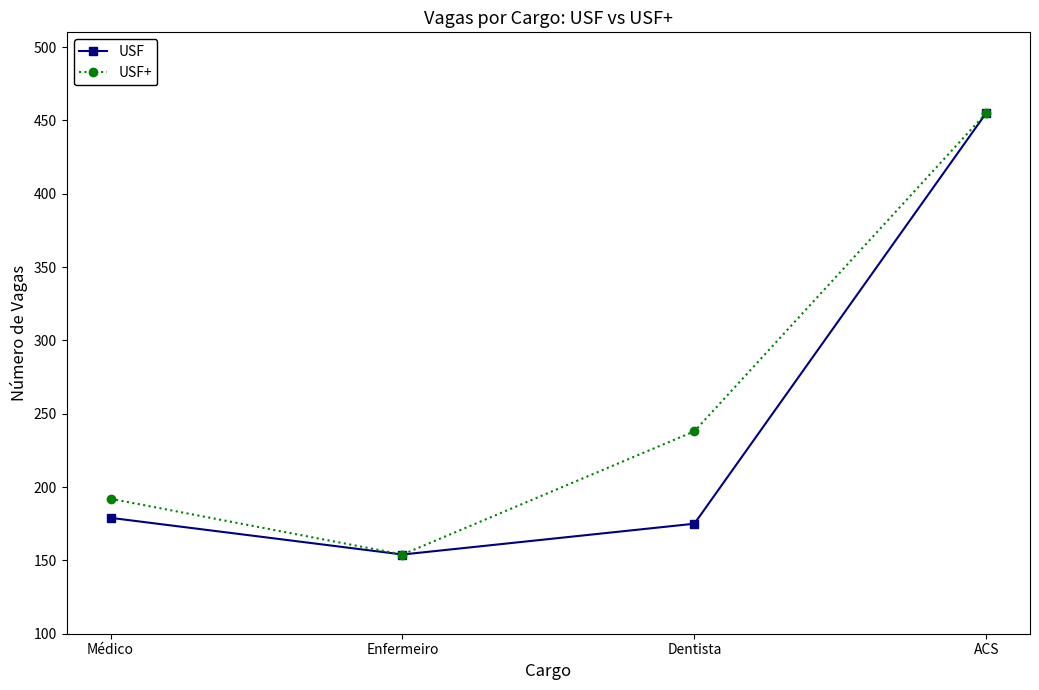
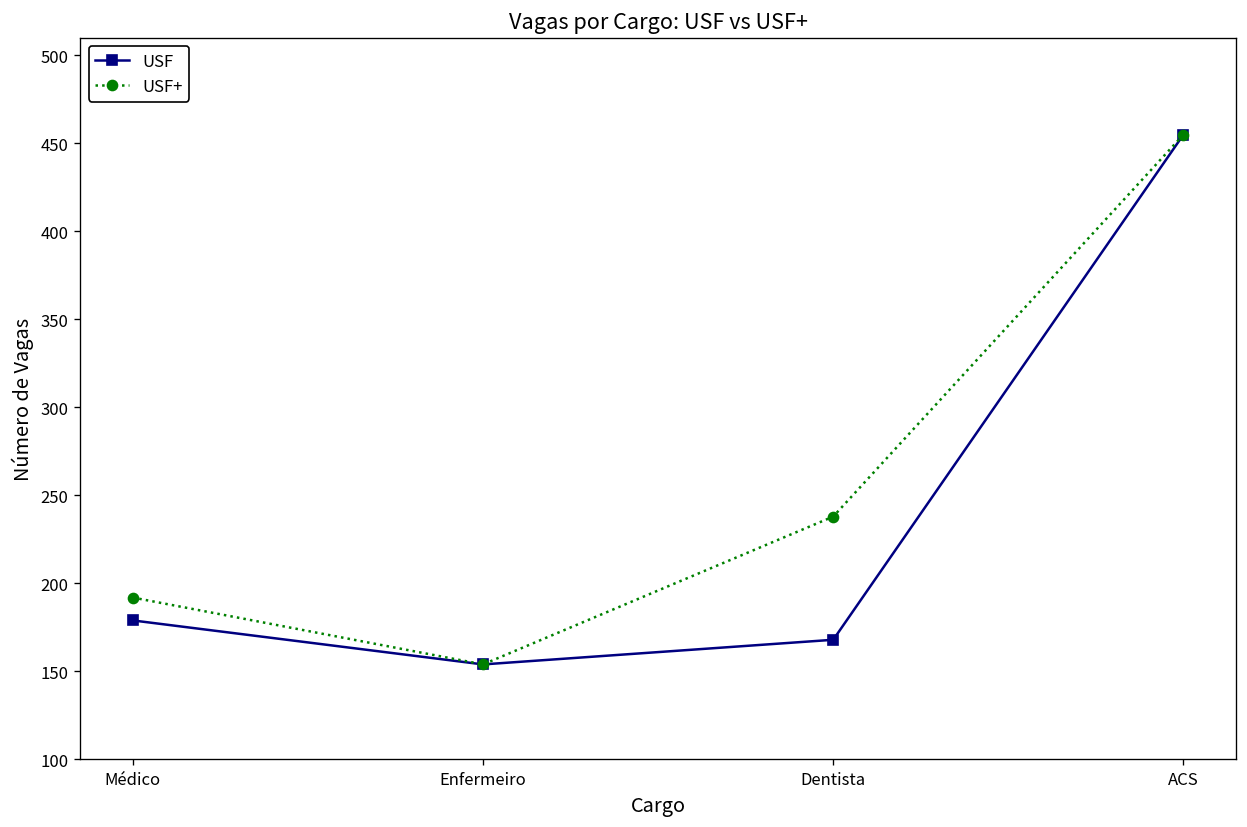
  {
    "USF": {
      "Médico": 179,
-     "Dentista": 175
+     "Dentista": 168
    },
    "USF+": {
      "Médico": 192,
      "Dentista": 238
    }
  }
